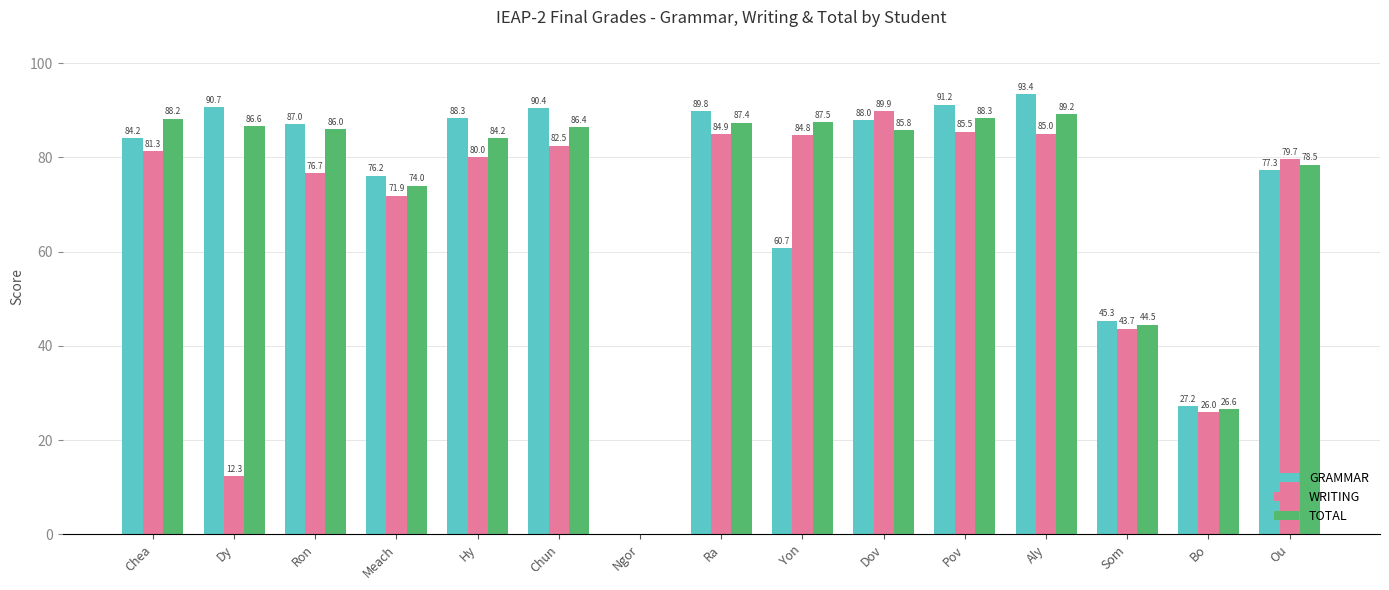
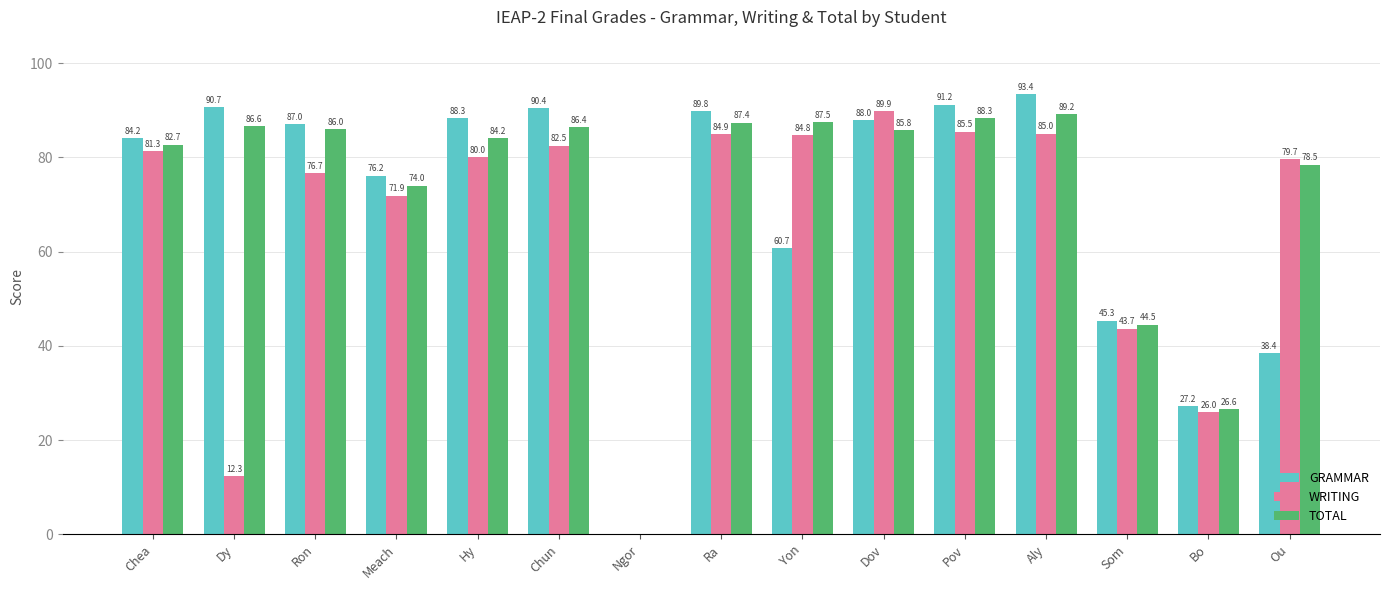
  {
    "GRAMMAR": {
      "Chea": 84.2,
      "Dy": 90.7,
      "Ron": 87.0,
      "Meach": 76.2,
      "Hy": 88.3,
      "Chun": 90.4,
      "Ra": 89.8,
      "Yon": 60.7,
      "Dov": 88.0,
      "Pov": 91.2,
      "Aly": 93.4,
      "Som": 45.3,
      "Bo": 27.2,
-     "Ou": 77.3
+     "Ou": 38.4
    },
    "WRITING": {
      "Chea": 81.3,
      "Dy": 12.3,
      "Ron": 76.7,
      "Meach": 71.9,
      "Hy": 80.0,
      "Chun": 82.5,
      "Ra": 84.9,
      "Yon": 84.8,
      "Dov": 89.9,
      "Pov": 85.5,
      "Aly": 85.0,
      "Som": 43.7,
      "Bo": 26.0,
      "Ou": 79.7
    },
    "TOTAL": {
-     "Chea": 88.2,
+     "Chea": 82.7,
      "Dy": 86.6,
      "Ron": 86.0,
      "Meach": 74.0,
      "Hy": 84.2,
      "Chun": 86.4,
      "Ra": 87.4,
      "Yon": 87.5,
      "Dov": 85.8,
      "Pov": 88.3,
      "Aly": 89.2,
      "Som": 44.5,
      "Bo": 26.6,
      "Ou": 78.5
    }
  }
